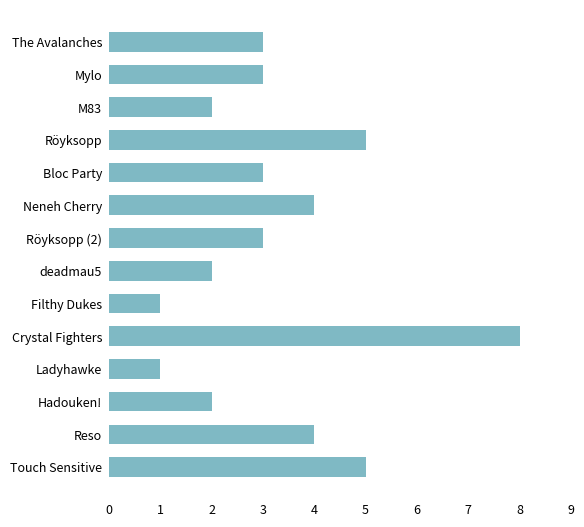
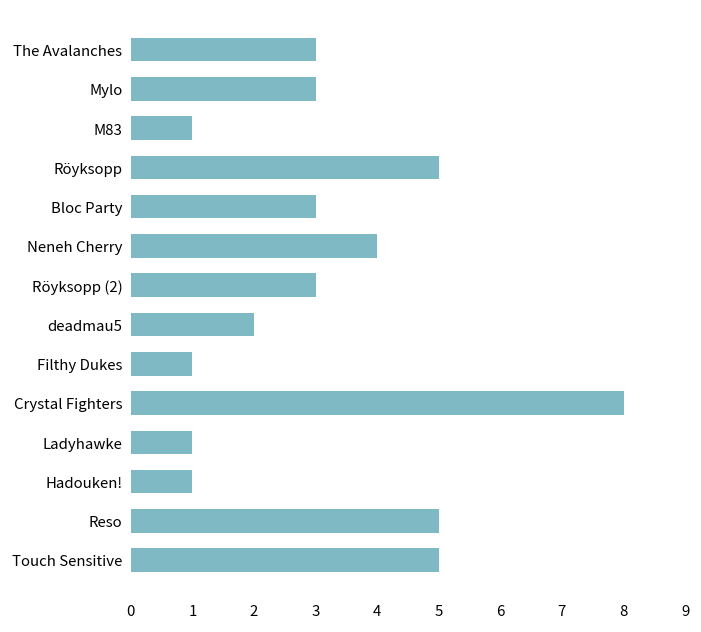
  {
    "The Avalanches": 3,
    "Mylo": 3,
-   "M83": 2,
+   "M83": 1,
    "Röyksopp": 5,
    "Bloc Party": 3,
    "Neneh Cherry": 4,
    "Röyksopp (2)": 3,
    "deadmau5": 2,
    "Filthy Dukes": 1,
    "Crystal Fighters": 8,
    "Ladyhawke": 1,
-   "Hadouken!": 2,
-   "Reso": 4,
+   "Hadouken!": 1,
+   "Reso": 5,
    "Touch Sensitive": 5
  }
